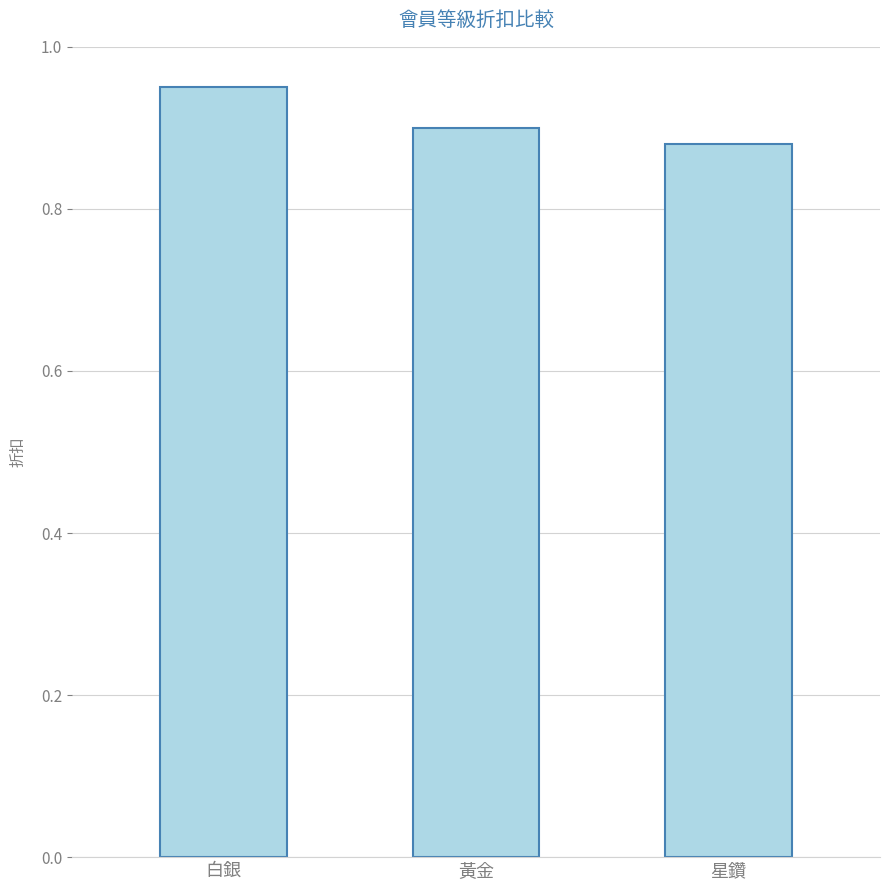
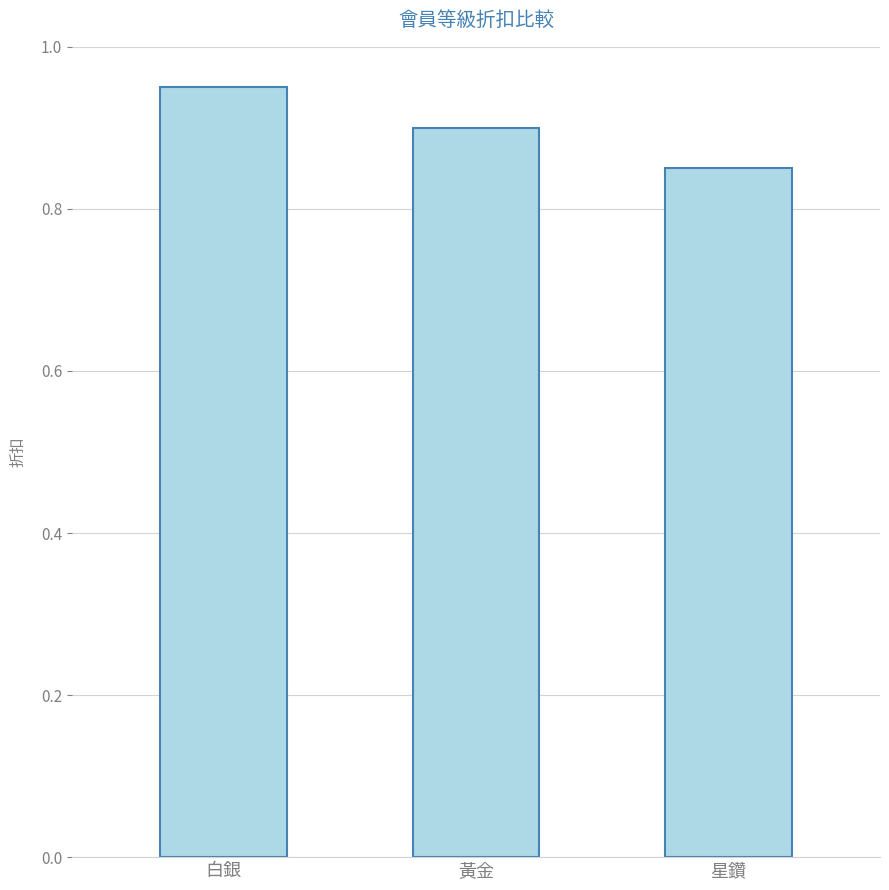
  {
    "白銀": 0.95,
    "黃金": 0.90,
-   "星鑽": 0.88
+   "星鑽": 0.85
  }
